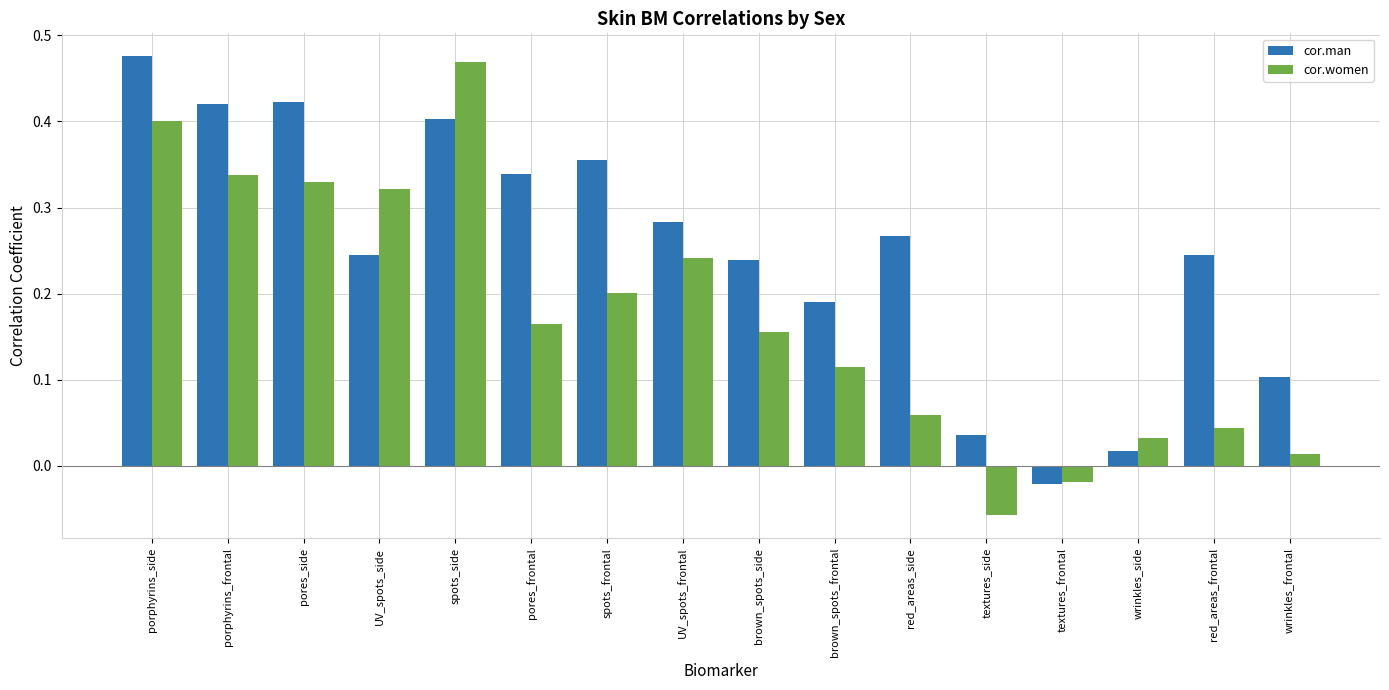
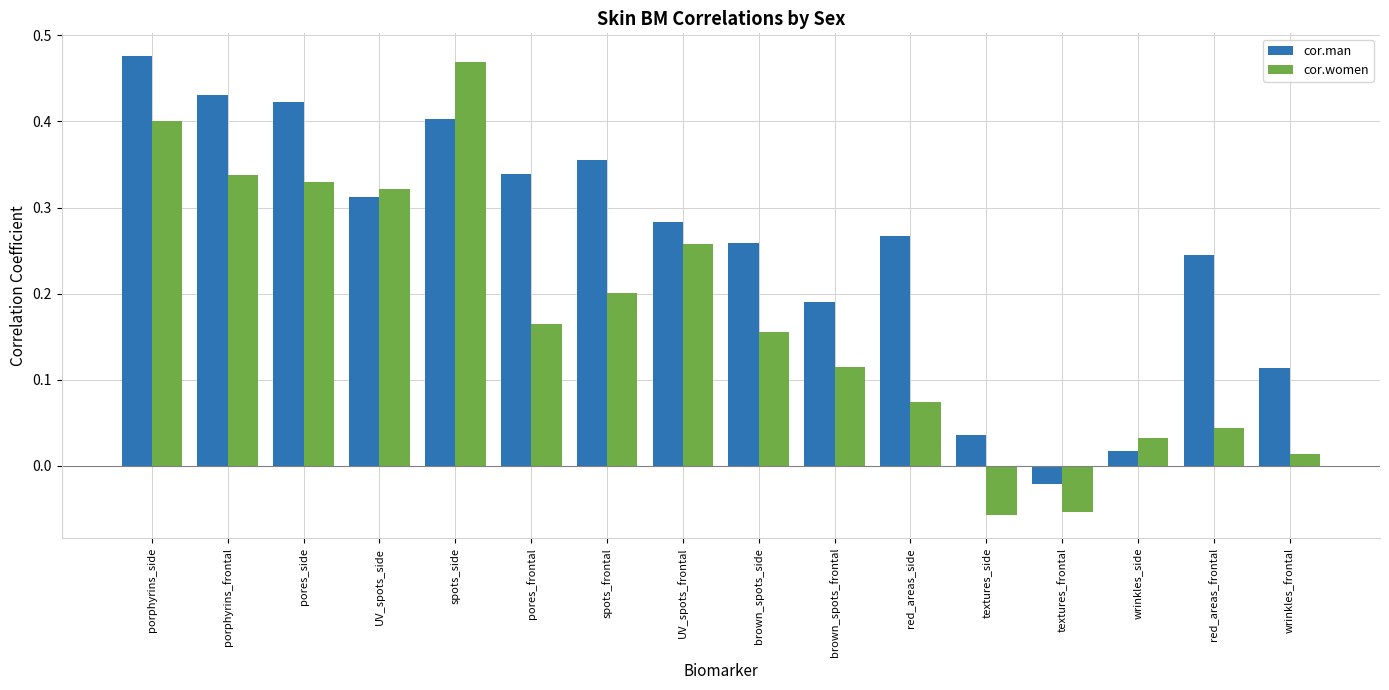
  {
    "cor.man": {
      "porphyrins_side": 0.48,
-     "porphyrins_frontal": 0.42,
+     "porphyrins_frontal": 0.43,
      "pores_side": 0.42,
-     "UV_spots_side": 0.24,
+     "UV_spots_side": 0.31,
      "spots_side": 0.40,
      "pores_frontal": 0.34,
      "spots_frontal": 0.36,
      "UV_spots_frontal": 0.28,
-     "brown_spots_side": 0.24,
+     "brown_spots_side": 0.26,
      "brown_spots_frontal": 0.19,
      "red_areas_side": 0.27,
      "textures_side": 0.04,
      "textures_frontal": -0.02,
      "wrinkles_side": 0.02,
      "red_areas_frontal": 0.24,
-     "wrinkles_frontal": 0.10
+     "wrinkles_frontal": 0.11
    },
    "cor.women": {
      "porphyrins_side": 0.40,
      "porphyrins_frontal": 0.34,
      "pores_side": 0.33,
      "UV_spots_side": 0.32,
      "spots_side": 0.47,
      "pores_frontal": 0.17,
      "spots_frontal": 0.20,
-     "UV_spots_frontal": 0.24,
+     "UV_spots_frontal": 0.26,
      "brown_spots_side": 0.16,
      "brown_spots_frontal": 0.11,
-     "red_areas_side": 0.06,
+     "red_areas_side": 0.07,
      "textures_side": -0.06,
-     "textures_frontal": -0.02,
+     "textures_frontal": -0.05,
      "wrinkles_side": 0.03,
      "red_areas_frontal": 0.04,
      "wrinkles_frontal": 0.01
    }
  }
